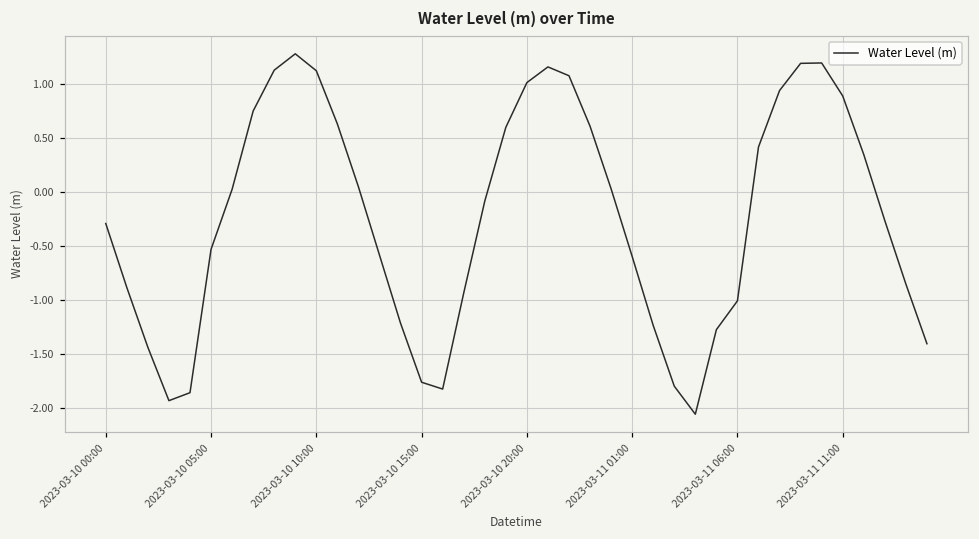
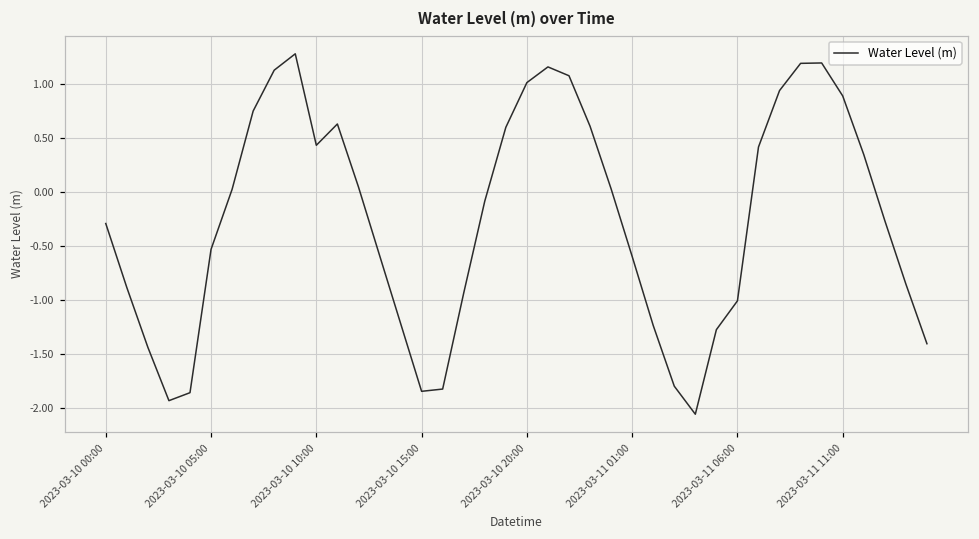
  {
    "2023-03-10 00:00": -0.3,
    "2023-03-10 05:00": -0.5,
-   "2023-03-10 10:00": 1.1,
-   "2023-03-10 15:00": -1.76,
+   "2023-03-10 10:00": 0.4,
+   "2023-03-10 15:00": -1.84,
    "2023-03-10 20:00": 1.0,
    "2023-03-11 01:00": -0.6,
    "2023-03-11 06:00": -1.0,
    "2023-03-11 11:00": 0.9
  }
